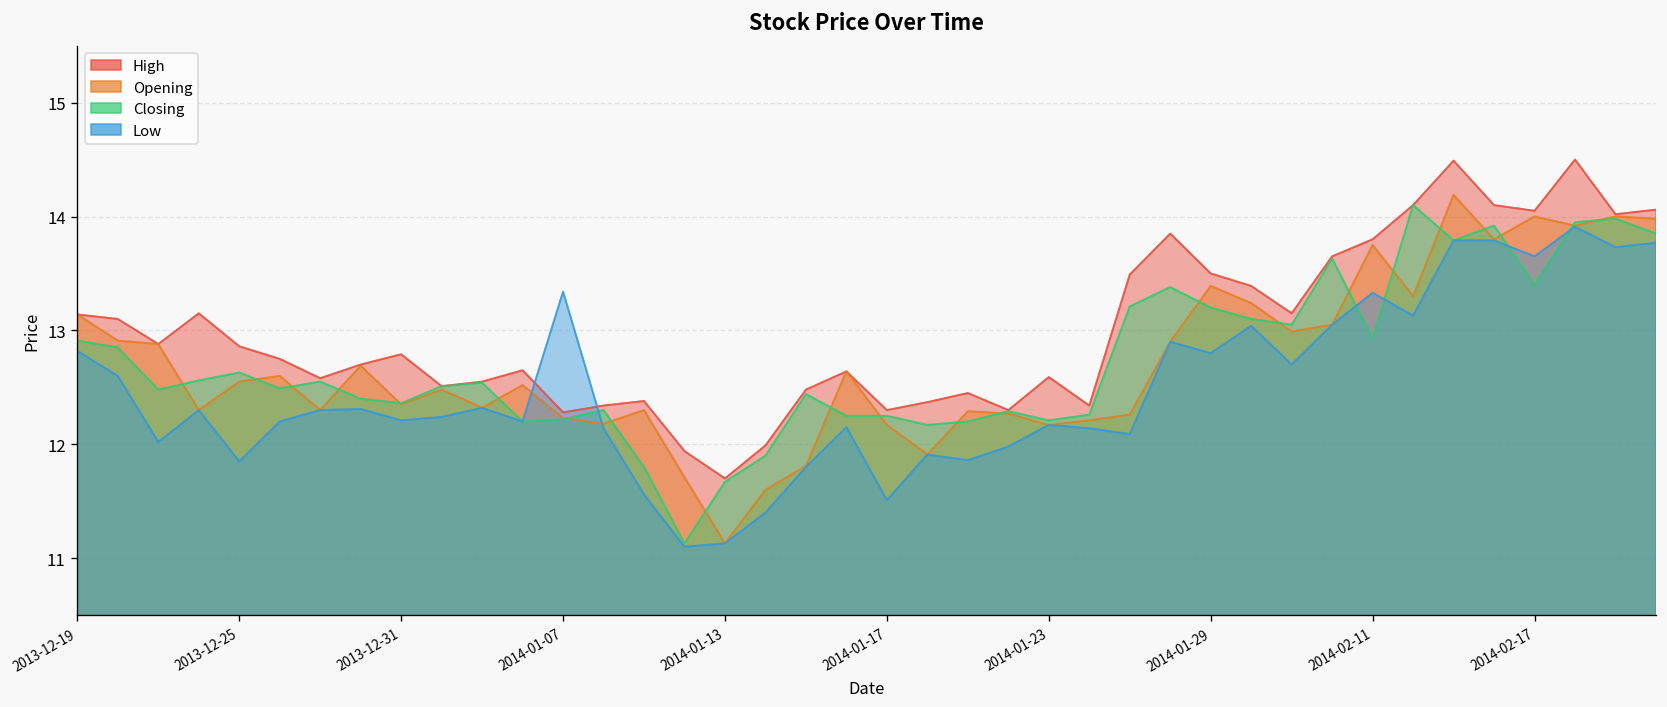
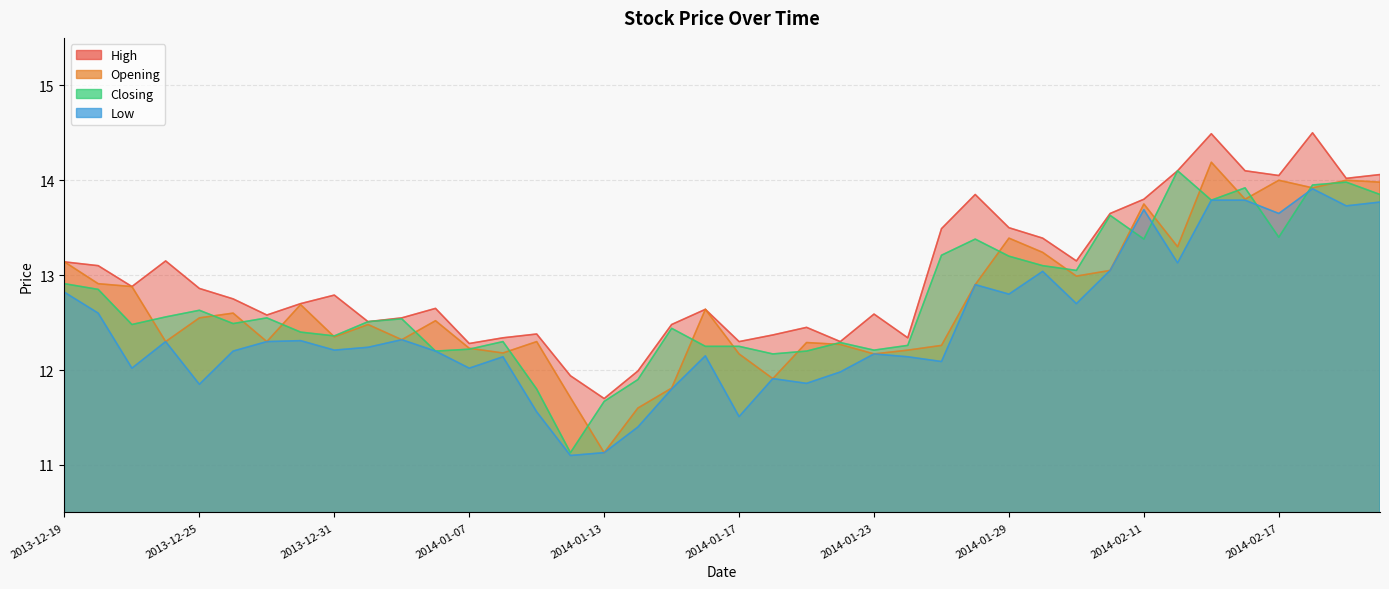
  {
    "Closing": {
      "2013-12-19": 12.9,
      "2013-12-25": 12.6,
      "2014-01-13": 11.7,
      "2014-01-17": 12.3,
      "2014-01-23": 12.2,
      "2014-01-29": 13.2,
-     "2014-02-11": 12.9,
+     "2014-02-11": 13.4,
      "2014-02-17": 13.4
    },
    "Low": {
      "2013-12-19": 12.8,
      "2013-12-25": 11.9,
      "2013-12-31": 12.2,
-     "2014-01-07": 13.3,
+     "2014-01-07": 12.0,
      "2014-01-17": 11.5,
      "2014-01-29": 12.8,
-     "2014-02-11": 13.3,
+     "2014-02-11": 13.7,
      "2014-02-17": 13.7
    }
  }
